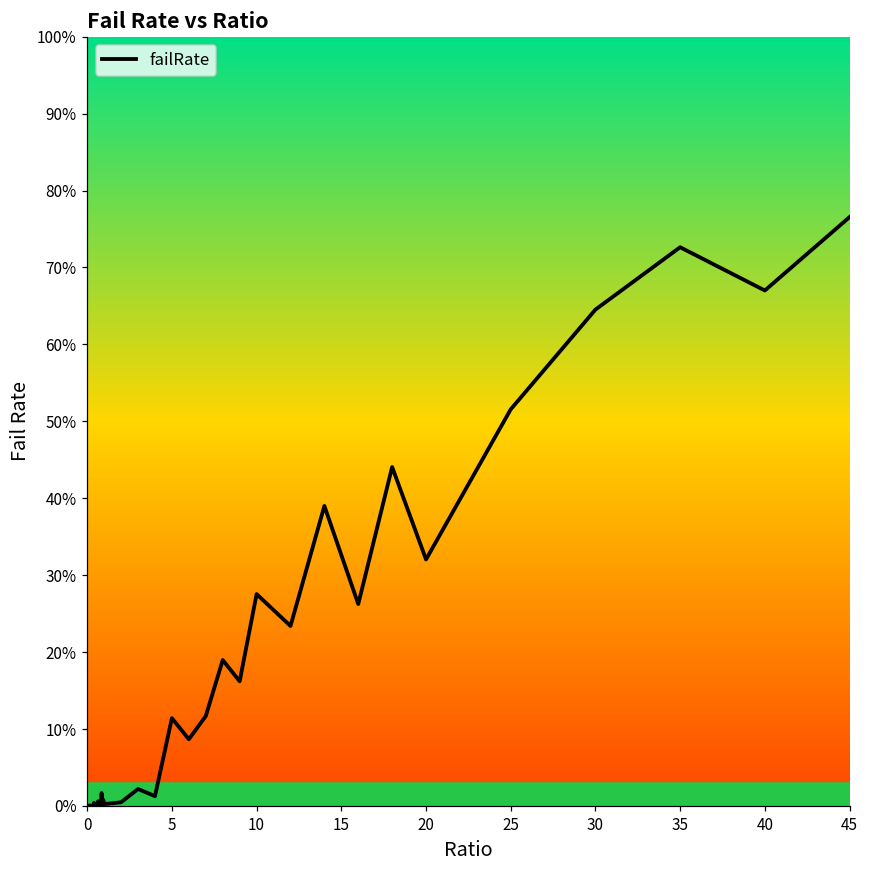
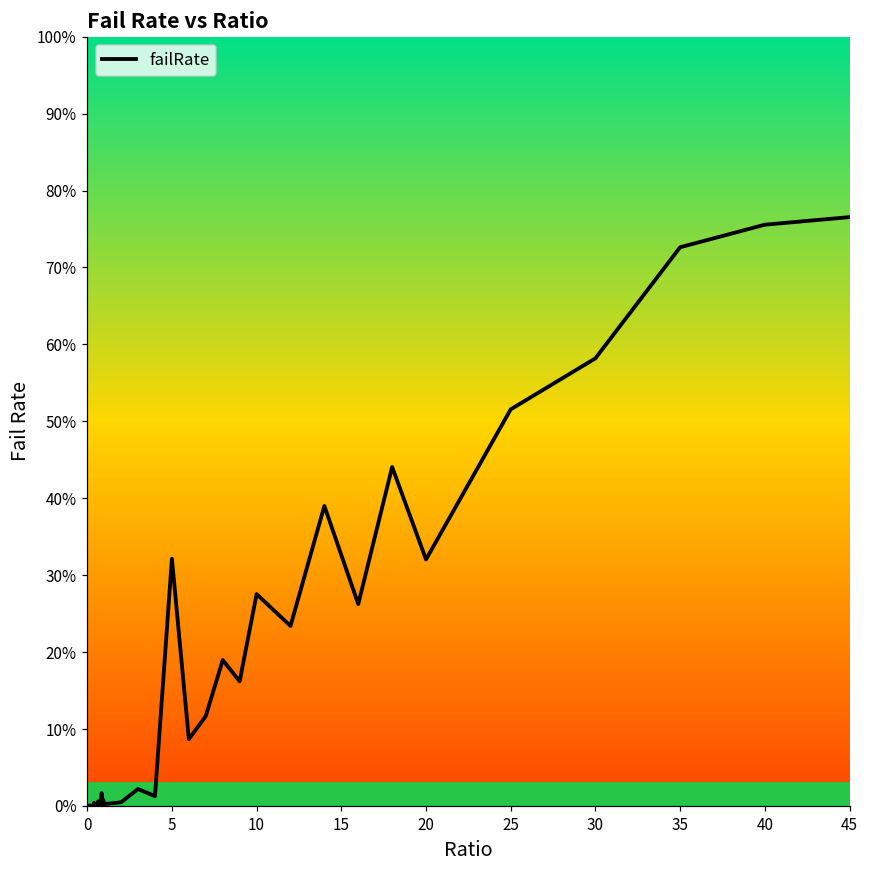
  {
-   "5": "11%",
+   "5": "32%",
    "10": "28%",
    "20": "32%",
    "25": "52%",
-   "30": "65%",
+   "30": "58%",
    "35": "73%",
-   "40": "67%",
+   "40": "76%",
    "45": "77%"
  }
